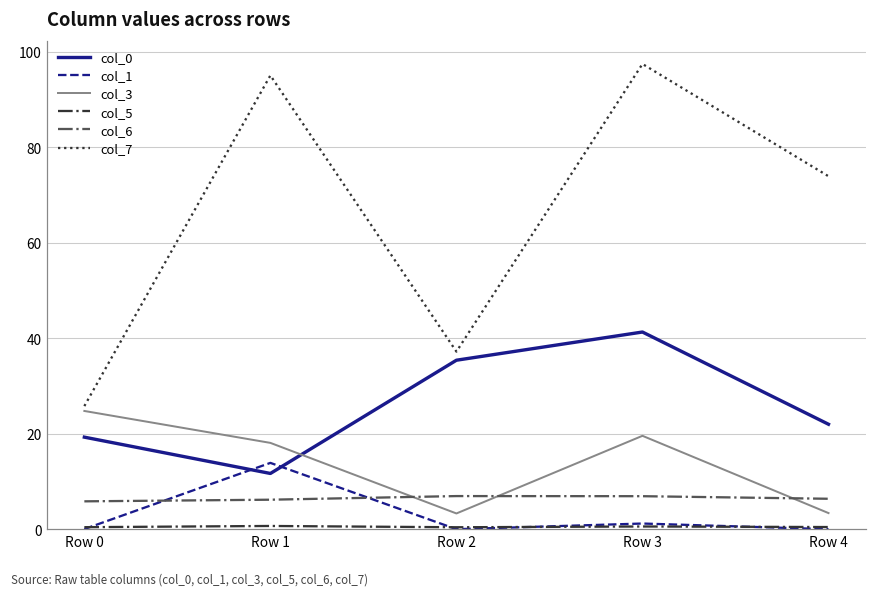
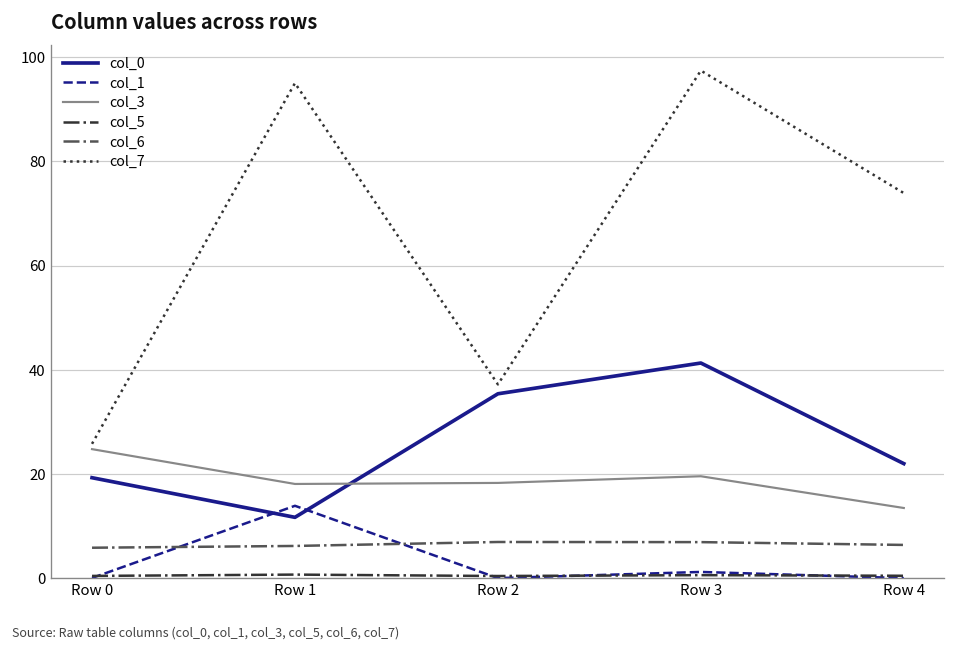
  {
    "col_3": {
      "Row 0": 25,
      "Row 1": 18,
-     "Row 2": 3,
+     "Row 2": 18,
      "Row 3": 20,
-     "Row 4": 3
+     "Row 4": 13
    }
  }
